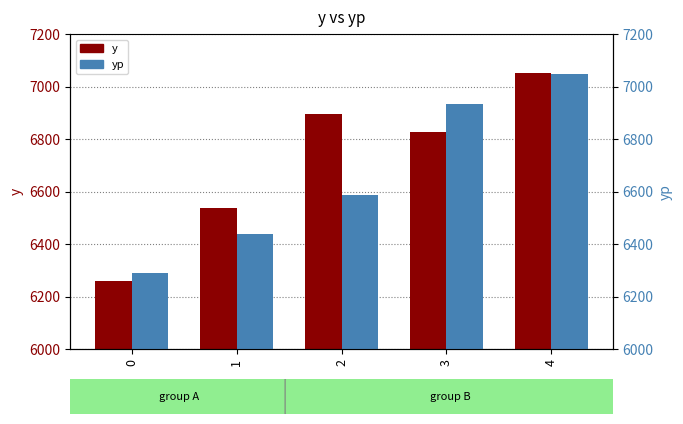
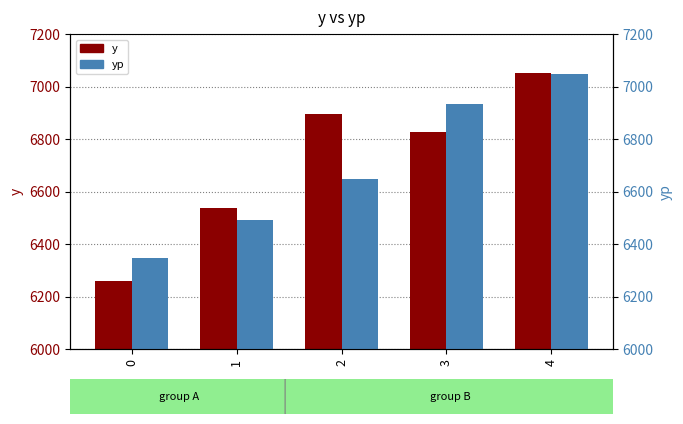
  {
    "y": {
      "0": 6260,
      "1": 6540,
      "2": 6900,
      "3": 6830,
      "4": 7050
    },
    "yp": {
-     "0": 6290,
-     "1": 6440,
-     "2": 6590,
+     "0": 6350,
+     "1": 6490,
+     "2": 6650,
      "3": 6930,
      "4": 7050
    }
  }
